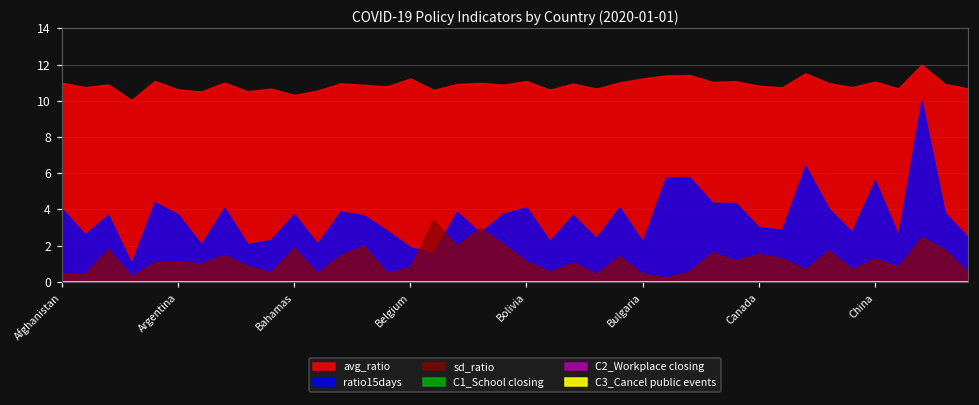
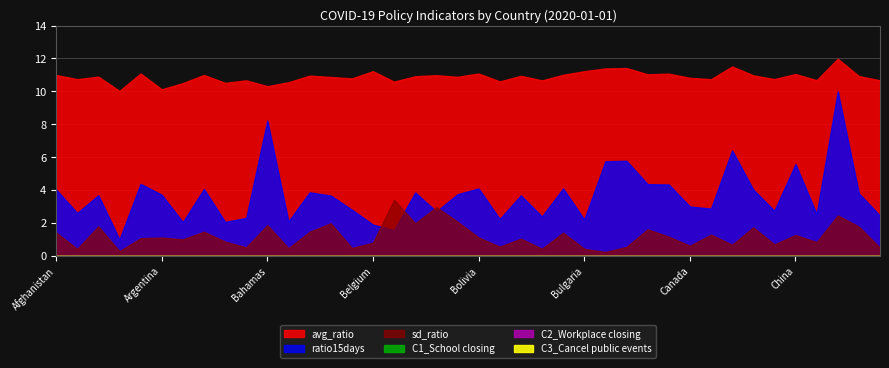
  {
    "avg_ratio": {
      "Afghanistan": 11.0,
-     "Argentina": 10.6,
+     "Argentina": 10.1,
      "Bahamas": 10.3,
      "Belgium": 11.2,
      "Bolivia": 11.1,
      "Bulgaria": 11.2,
      "Canada": 10.8,
      "China": 11.1
    },
    "ratio15days": {
      "Afghanistan": 4.0,
      "Argentina": 3.7,
-     "Bahamas": 3.7,
+     "Bahamas": 8.2,
      "Belgium": 1.9,
      "Bolivia": 4.1,
      "Bulgaria": 2.2,
      "Canada": 3.0,
      "China": 5.6
    },
    "sd_ratio": {
-     "Afghanistan": 0.4,
+     "Afghanistan": 1.4,
      "Argentina": 1.1,
      "Bahamas": 1.9,
      "Belgium": 0.8,
      "Bolivia": 1.1,
      "Bulgaria": 0.4,
-     "Canada": 1.5,
+     "Canada": 0.6,
      "China": 1.3
    }
  }
